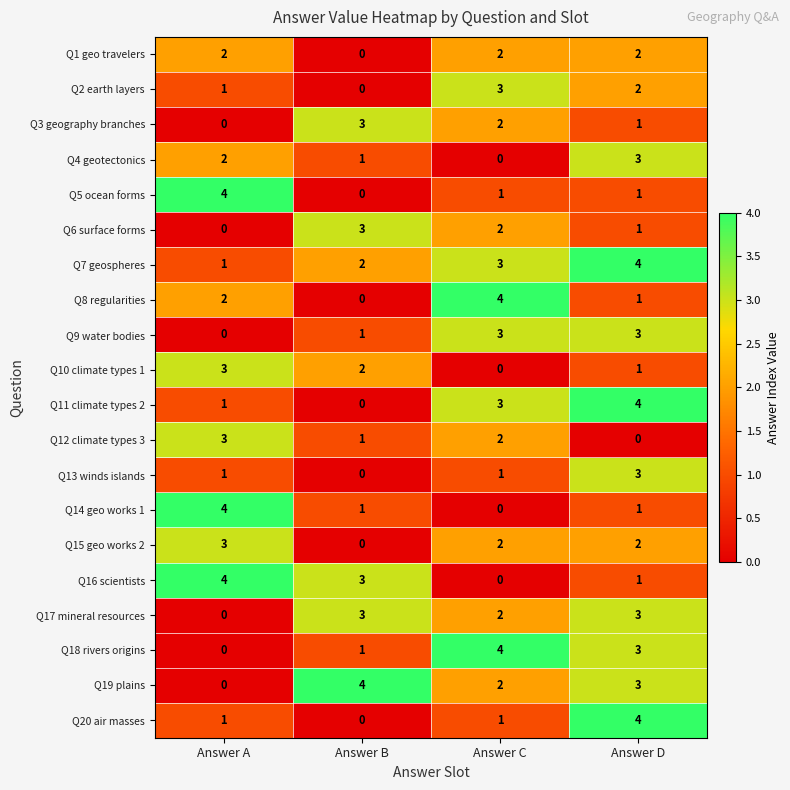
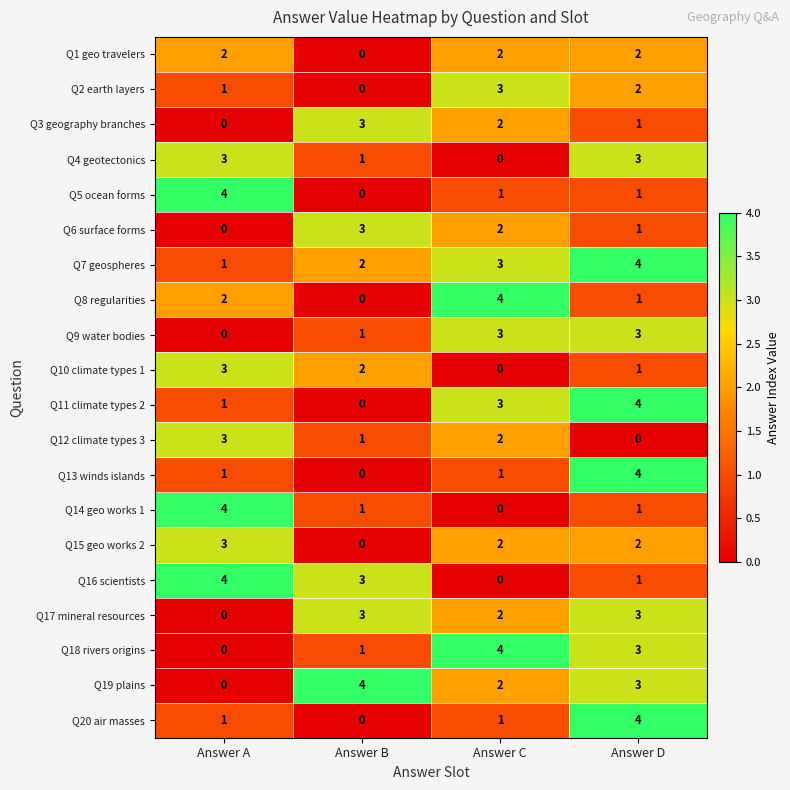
  {
    "Q1 geo travelers": {
      "Answer A": 2,
      "Answer B": 0,
      "Answer C": 2,
      "Answer D": 2
    },
    "Q2 earth layers": {
      "Answer A": 1,
      "Answer B": 0,
      "Answer C": 3,
      "Answer D": 2
    },
    "Q3 geography branches": {
      "Answer A": 0,
      "Answer B": 3,
      "Answer C": 2,
      "Answer D": 1
    },
    "Q4 geotectonics": {
-     "Answer A": 2,
+     "Answer A": 3,
      "Answer B": 1,
      "Answer C": 0,
      "Answer D": 3
    },
    "Q5 ocean forms": {
      "Answer A": 4,
      "Answer B": 0,
      "Answer C": 1,
      "Answer D": 1
    },
    "Q6 surface forms": {
      "Answer A": 0,
      "Answer B": 3,
      "Answer C": 2,
      "Answer D": 1
    },
    "Q7 geospheres": {
      "Answer A": 1,
      "Answer B": 2,
      "Answer C": 3,
      "Answer D": 4
    },
    "Q8 regularities": {
      "Answer A": 2,
      "Answer B": 0,
      "Answer C": 4,
      "Answer D": 1
    },
    "Q9 water bodies": {
      "Answer A": 0,
      "Answer B": 1,
      "Answer C": 3,
      "Answer D": 3
    },
    "Q10 climate types 1": {
      "Answer A": 3,
      "Answer B": 2,
      "Answer C": 0,
      "Answer D": 1
    },
    "Q11 climate types 2": {
      "Answer A": 1,
      "Answer B": 0,
      "Answer C": 3,
      "Answer D": 4
    },
    "Q12 climate types 3": {
      "Answer A": 3,
      "Answer B": 1,
      "Answer C": 2,
      "Answer D": 0
    },
    "Q13 winds islands": {
      "Answer A": 1,
      "Answer B": 0,
      "Answer C": 1,
-     "Answer D": 3
+     "Answer D": 4
    },
    "Q14 geo works 1": {
      "Answer A": 4,
      "Answer B": 1,
      "Answer C": 0,
      "Answer D": 1
    },
    "Q15 geo works 2": {
      "Answer A": 3,
      "Answer B": 0,
      "Answer C": 2,
      "Answer D": 2
    },
    "Q16 scientists": {
      "Answer A": 4,
      "Answer B": 3,
      "Answer C": 0,
      "Answer D": 1
    },
    "Q17 mineral resources": {
      "Answer A": 0,
      "Answer B": 3,
      "Answer C": 2,
      "Answer D": 3
    },
    "Q18 rivers origins": {
      "Answer A": 0,
      "Answer B": 1,
      "Answer C": 4,
      "Answer D": 3
    },
    "Q19 plains": {
      "Answer A": 0,
      "Answer B": 4,
      "Answer C": 2,
      "Answer D": 3
    },
    "Q20 air masses": {
      "Answer A": 1,
      "Answer B": 0,
      "Answer C": 1,
      "Answer D": 4
    }
  }
